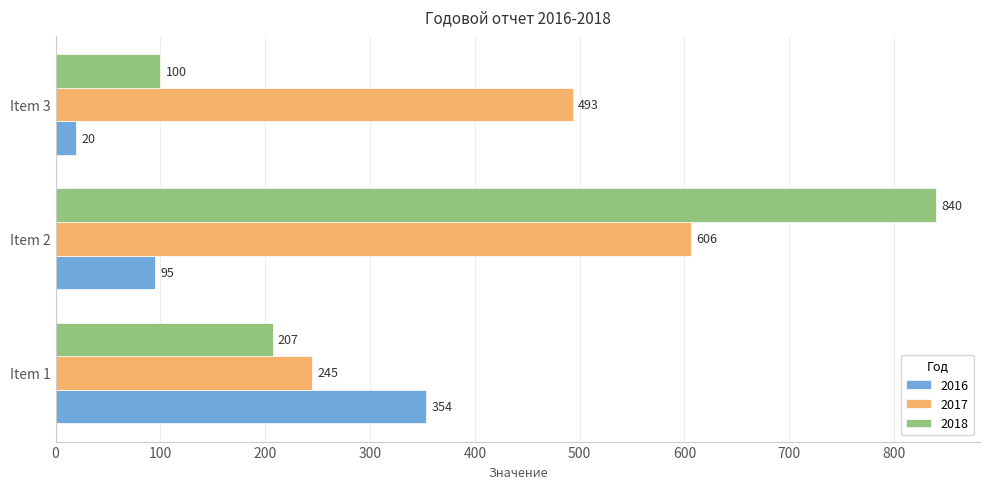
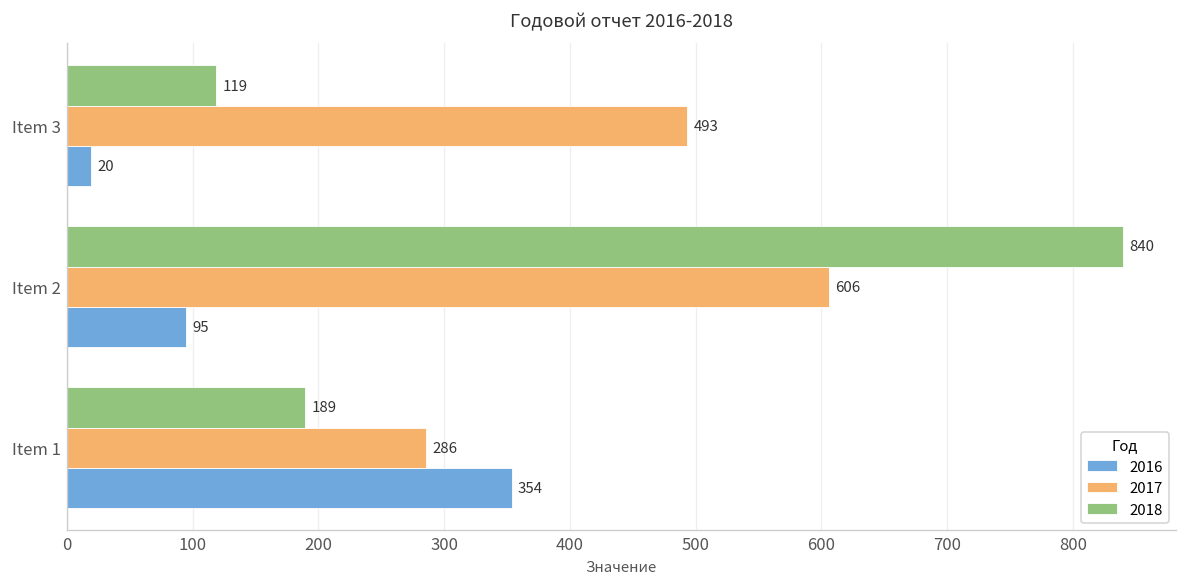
  {
    "2016": {
      "Item 3": 20,
      "Item 2": 95,
      "Item 1": 354
    },
    "2017": {
      "Item 3": 493,
      "Item 2": 606,
-     "Item 1": 245
+     "Item 1": 286
    },
    "2018": {
-     "Item 3": 100,
+     "Item 3": 119,
      "Item 2": 840,
-     "Item 1": 207
+     "Item 1": 189
    }
  }
